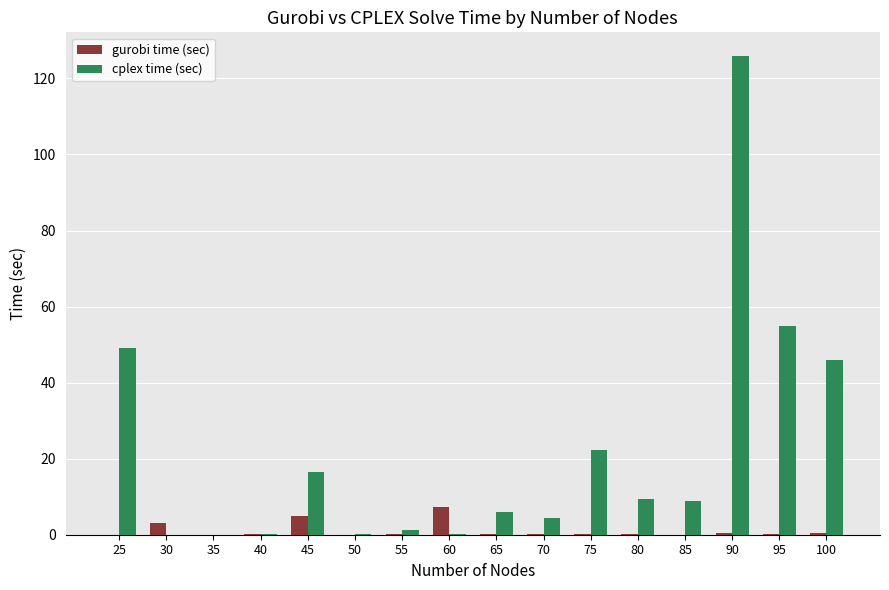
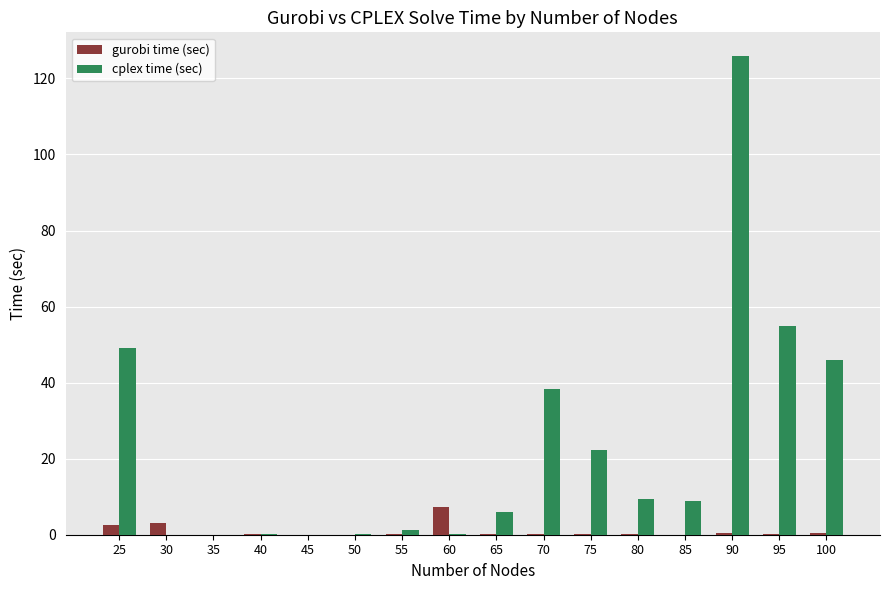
  {
    "gurobi time (sec)": {
-     "25": 0,
+     "25": 3,
      "30": 3,
-     "45": 5,
+     "45": 0,
      "60": 7
    },
    "cplex time (sec)": {
      "25": 49,
-     "45": 16,
+     "45": 0,
      "55": 1,
      "65": 6,
-     "70": 4,
+     "70": 38,
      "75": 22,
      "80": 9,
      "85": 9,
      "90": 126,
      "95": 55,
      "100": 46
    }
  }
